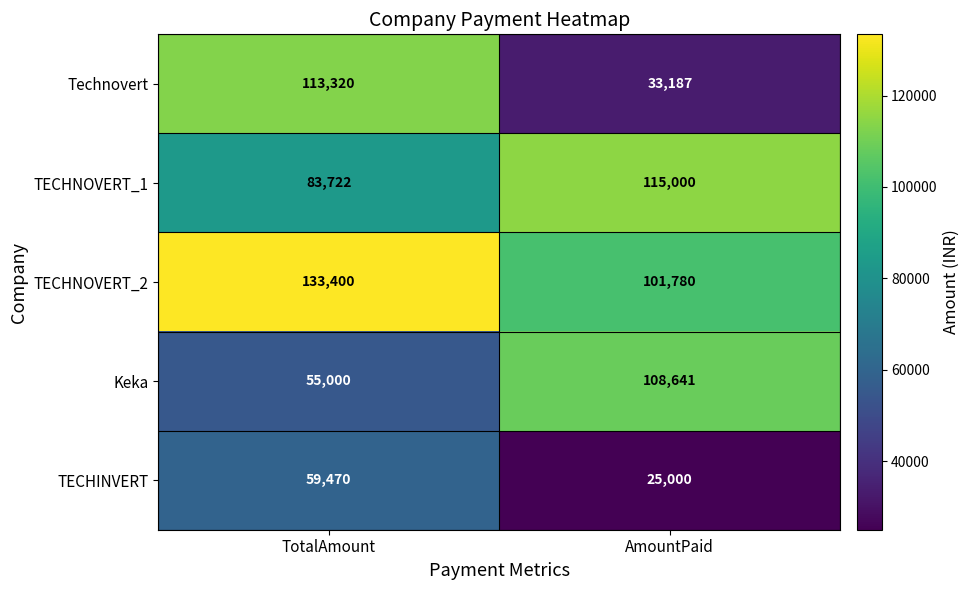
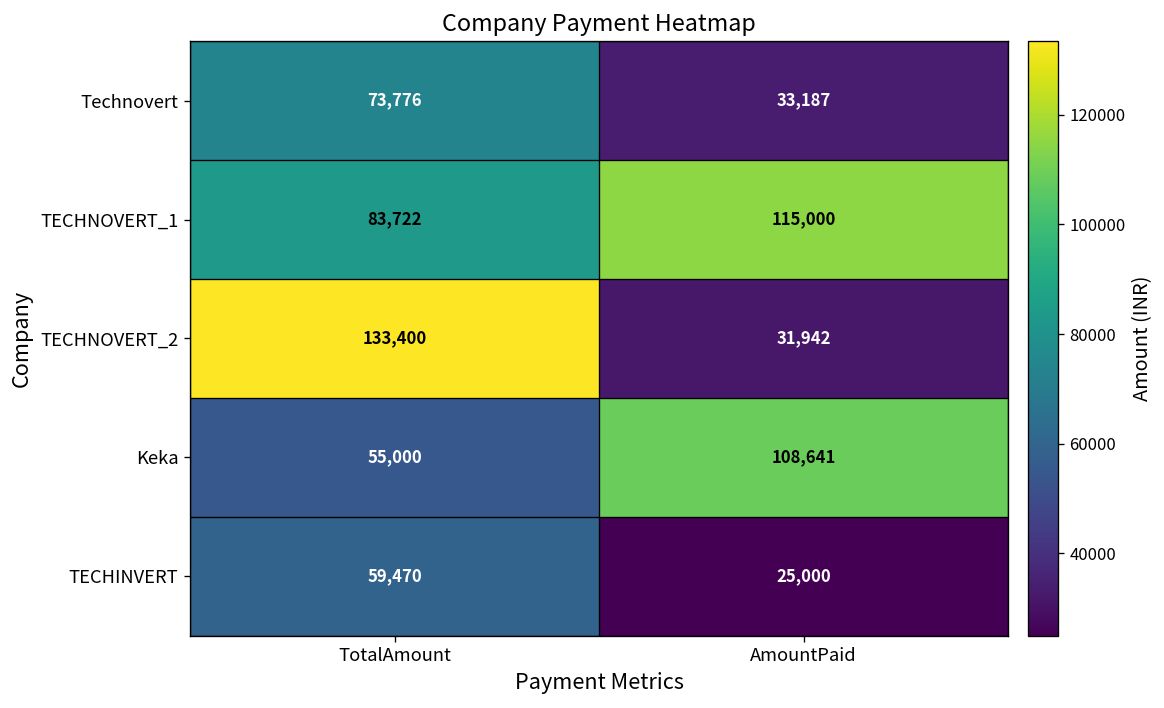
  {
    "Technovert": {
-     "TotalAmount": "113,320",
+     "TotalAmount": "73,776",
      "AmountPaid": "33,187"
    },
    "TECHNOVERT_1": {
      "TotalAmount": "83,722",
      "AmountPaid": "115,000"
    },
    "TECHNOVERT_2": {
      "TotalAmount": "133,400",
-     "AmountPaid": "101,780"
+     "AmountPaid": "31,942"
    },
    "Keka": {
      "TotalAmount": "55,000",
      "AmountPaid": "108,641"
    },
    "TECHINVERT": {
      "TotalAmount": "59,470",
      "AmountPaid": "25,000"
    }
  }
